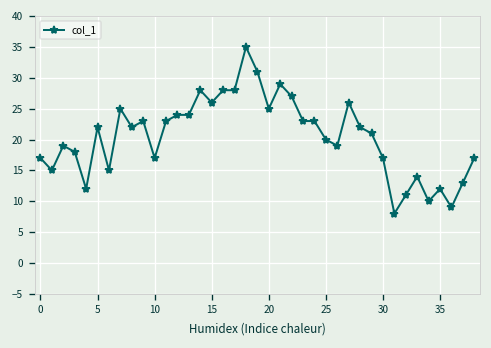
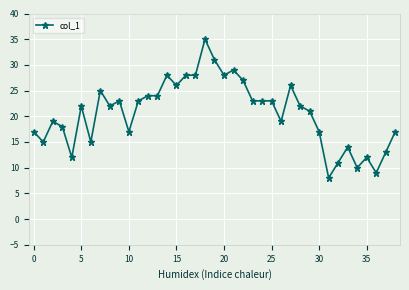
  {
    "0": 17,
    "5": 22,
    "10": 17,
    "15": 26,
-   "20": 25,
-   "25": 20,
+   "20": 28,
+   "25": 23,
    "30": 17,
    "35": 12
  }
